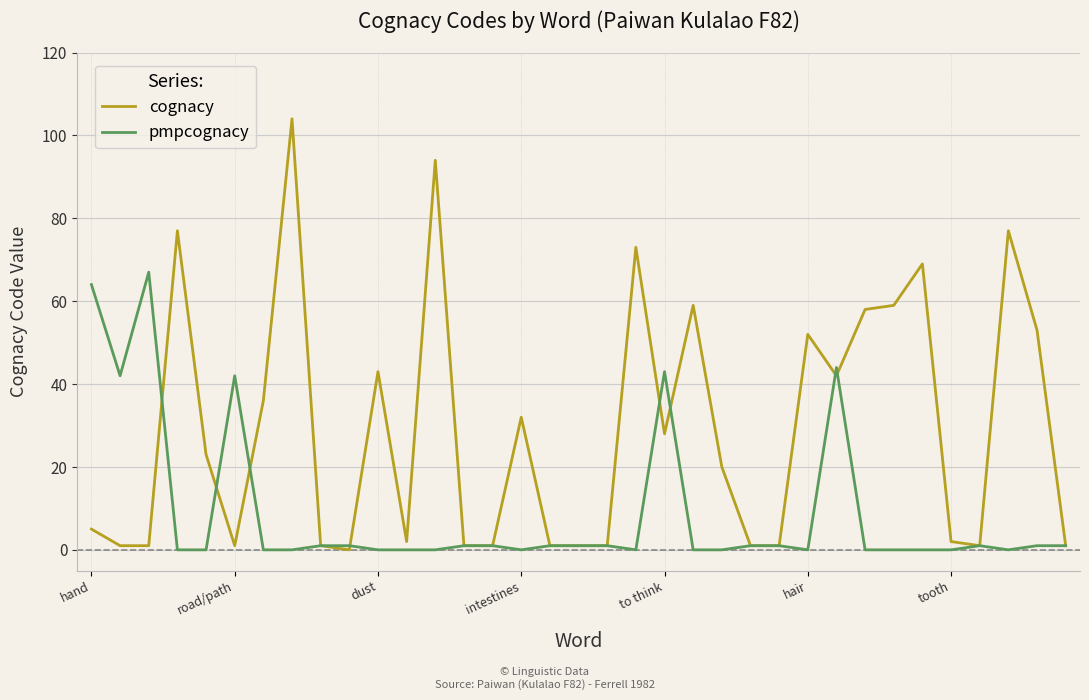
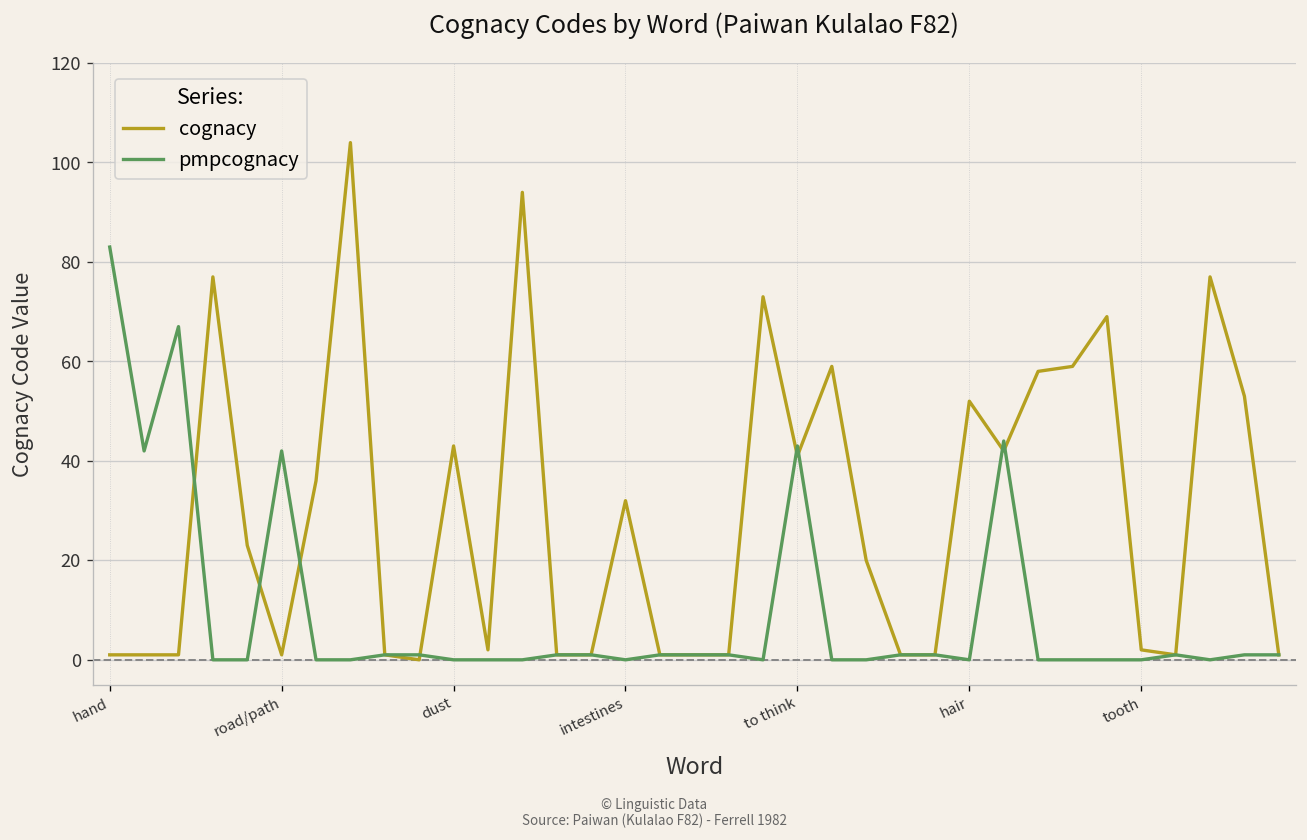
  {
    "cognacy": {
-     "hand": 5,
+     "hand": 1,
      "road/path": 1,
      "dust": 43,
      "intestines": 32,
-     "to think": 28,
+     "to think": 41,
      "hair": 52,
      "tooth": 2
    },
    "pmpcognacy": {
-     "hand": 64,
+     "hand": 83,
      "road/path": 42,
      "dust": 0,
      "intestines": 0,
      "to think": 43,
      "hair": 0,
      "tooth": 0
    }
  }
